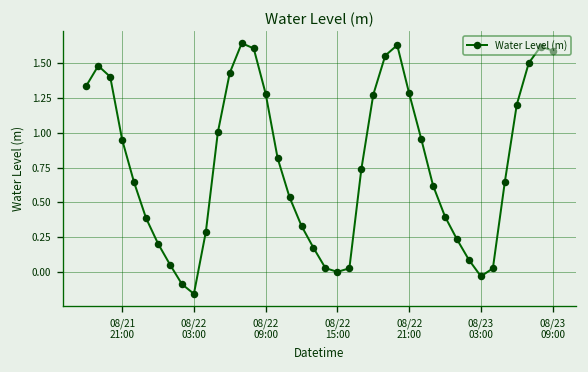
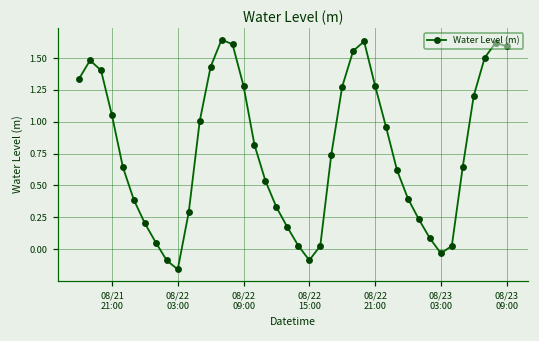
  {
-   "08/21 21:00": 0.95,
+   "08/21 21:00": 1.05,
    "08/22 03:00": -0.16,
    "08/22 09:00": 1.28,
-   "08/22 15:00": 0.00,
+   "08/22 15:00": -0.09,
    "08/22 21:00": 1.28,
    "08/23 03:00": -0.03
  }
